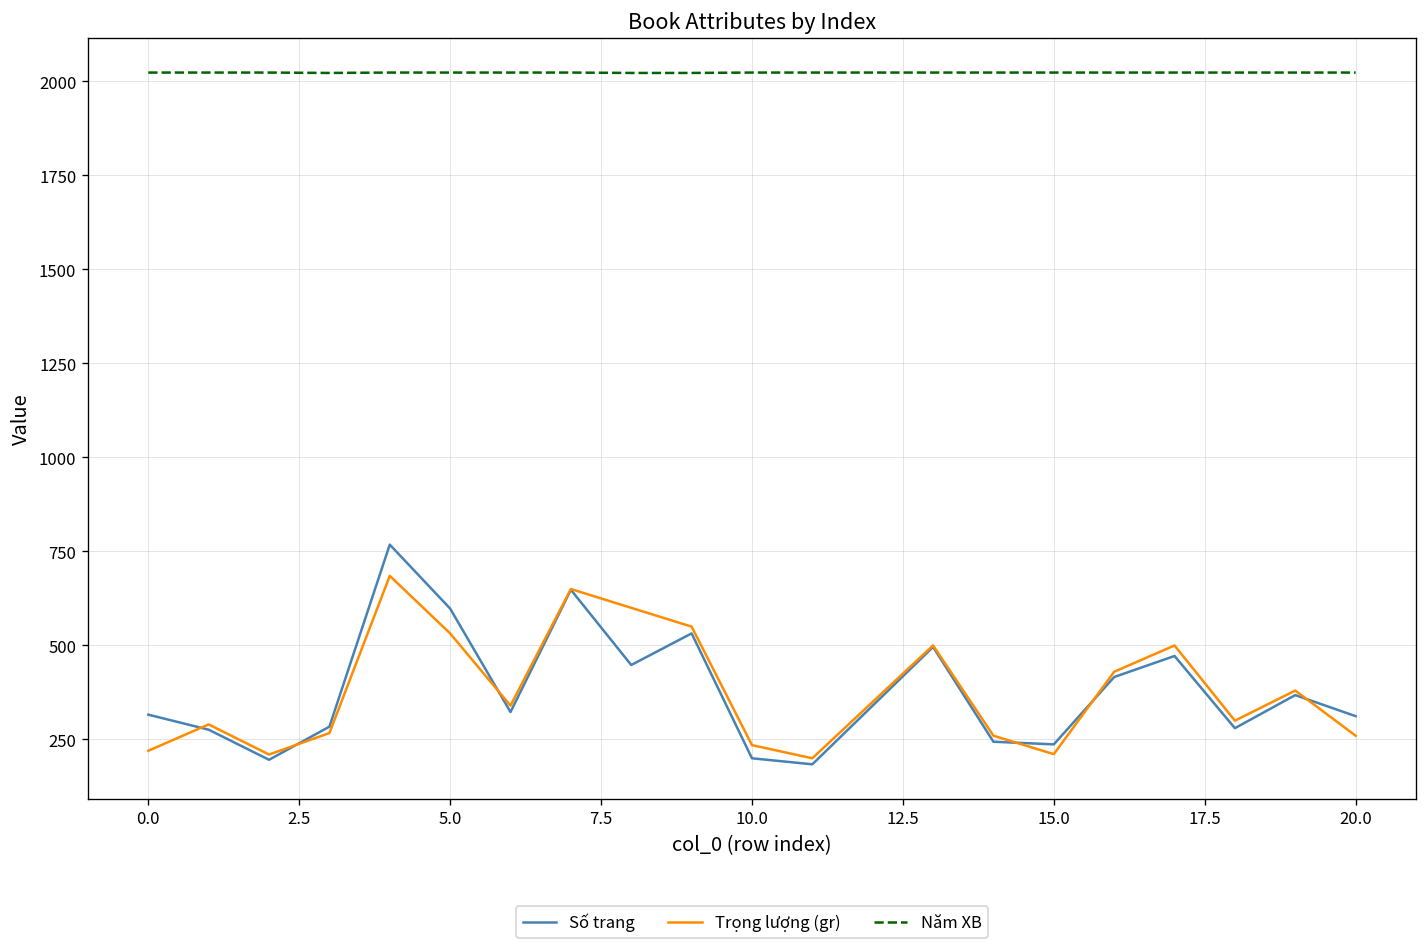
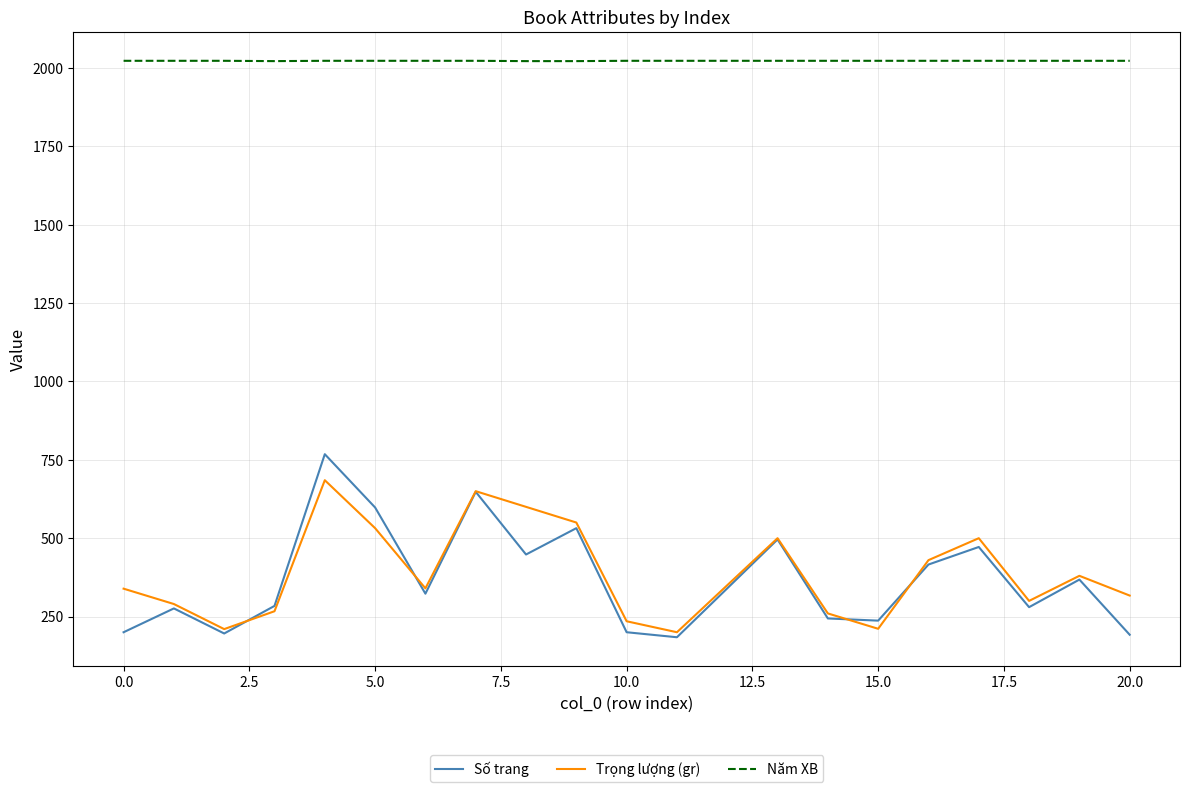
  {
    "Số trang": {
-     "0.0": 320,
+     "0.0": 200,
      "5.0": 600,
      "10.0": 200,
      "15.0": 240,
-     "20.0": 310
+     "20.0": 190
    },
    "Trọng lượng (gr)": {
-     "0.0": 220,
+     "0.0": 340,
      "5.0": 530,
      "10.0": 240,
      "15.0": 210,
-     "20.0": 260
+     "20.0": 320
    },
    "Năm XB": {
      "0.0": 2020,
      "5.0": 2020,
      "10.0": 2020,
      "15.0": 2020,
      "20.0": 2020
    }
  }
